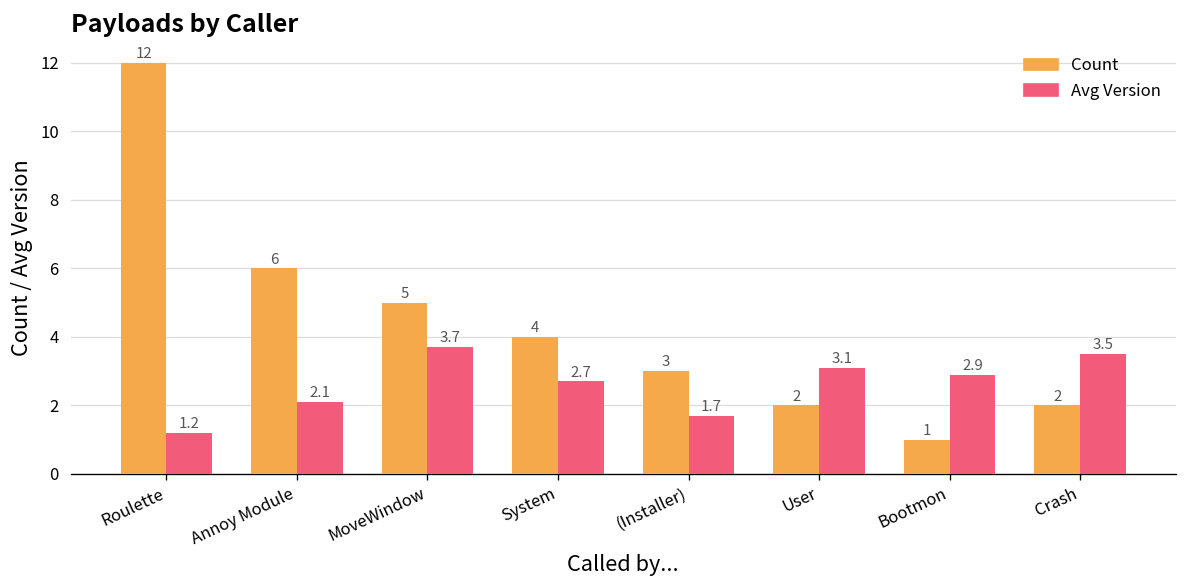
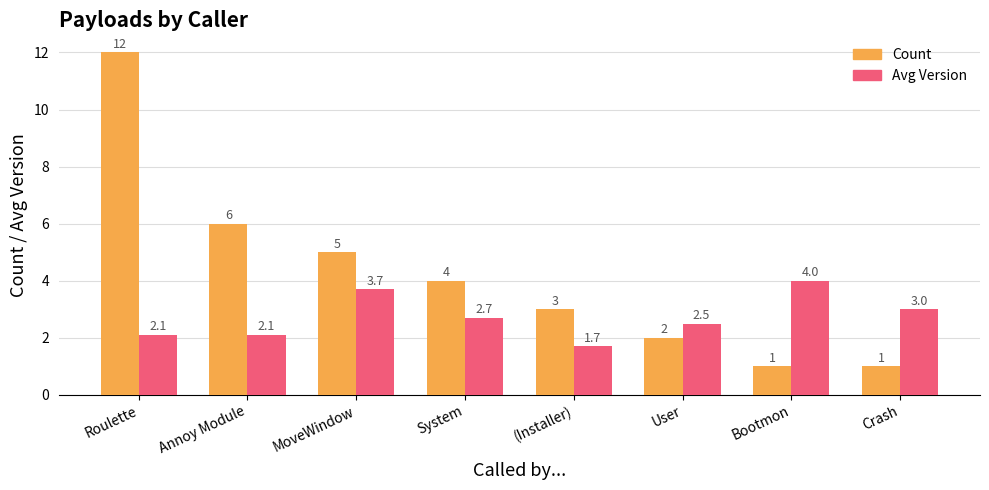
  {
    "Count": {
      "Roulette": 12,
      "Annoy Module": 6,
      "MoveWindow": 5,
      "System": 4,
      "(Installer)": 3,
      "User": 2,
      "Bootmon": 1,
-     "Crash": 2
+     "Crash": 1
    },
    "Avg Version": {
-     "Roulette": 1.2,
+     "Roulette": 2.1,
      "Annoy Module": 2.1,
      "MoveWindow": 3.7,
      "System": 2.7,
      "(Installer)": 1.7,
-     "User": 3.1,
-     "Bootmon": 2.9,
-     "Crash": 3.5
+     "User": 2.5,
+     "Bootmon": 4.0,
+     "Crash": 3.0
    }
  }
